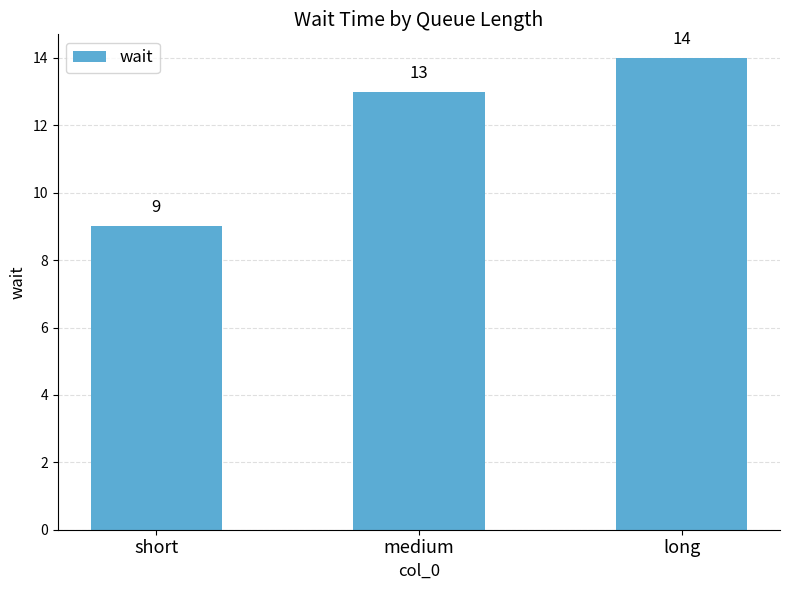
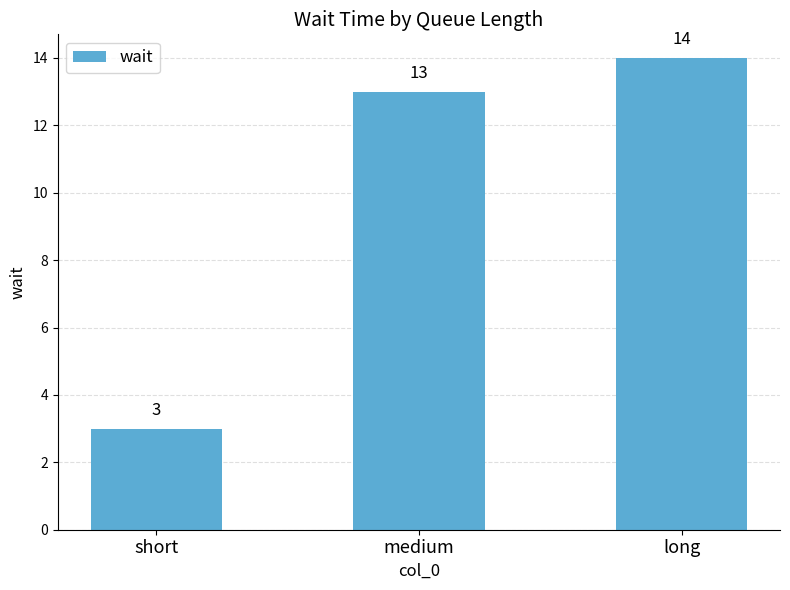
  {
-   "short": 9,
+   "short": 3,
    "medium": 13,
    "long": 14
  }
